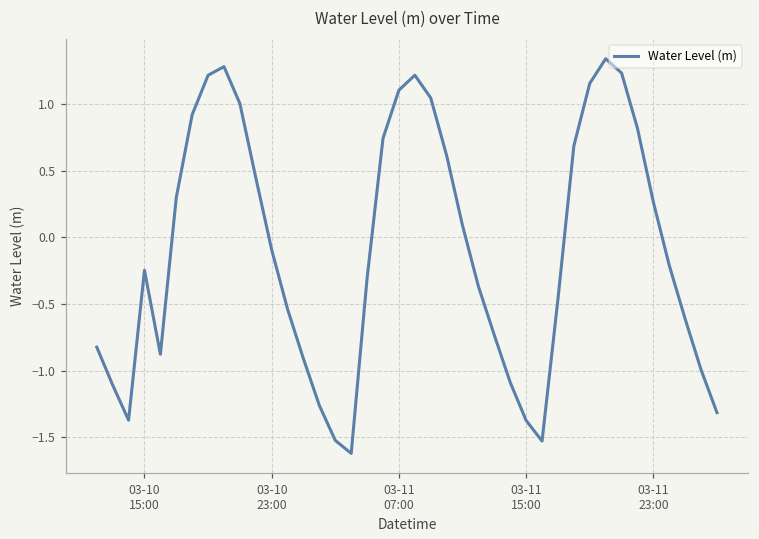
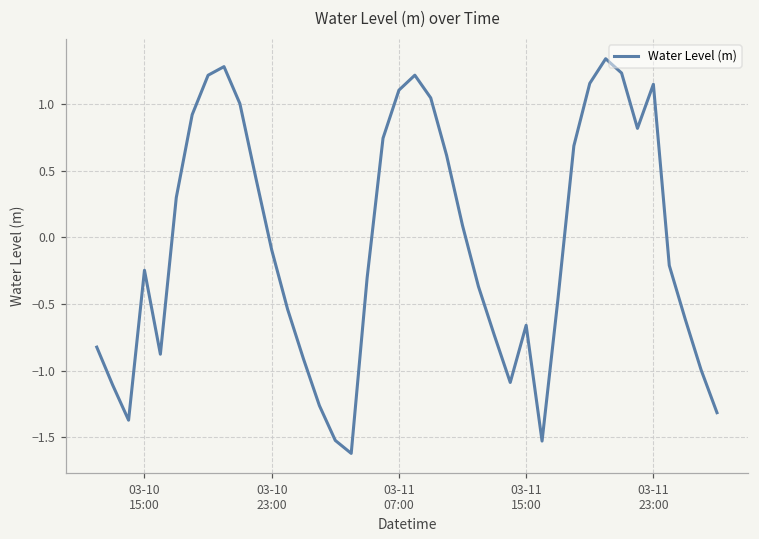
  {
    "03-10 15:00": -0.25,
    "03-10 23:00": -0.10,
    "03-11 07:00": 1.10,
-   "03-11 15:00": -1.37,
-   "03-11 23:00": 0.26
+   "03-11 15:00": -0.66,
+   "03-11 23:00": 1.15
  }
